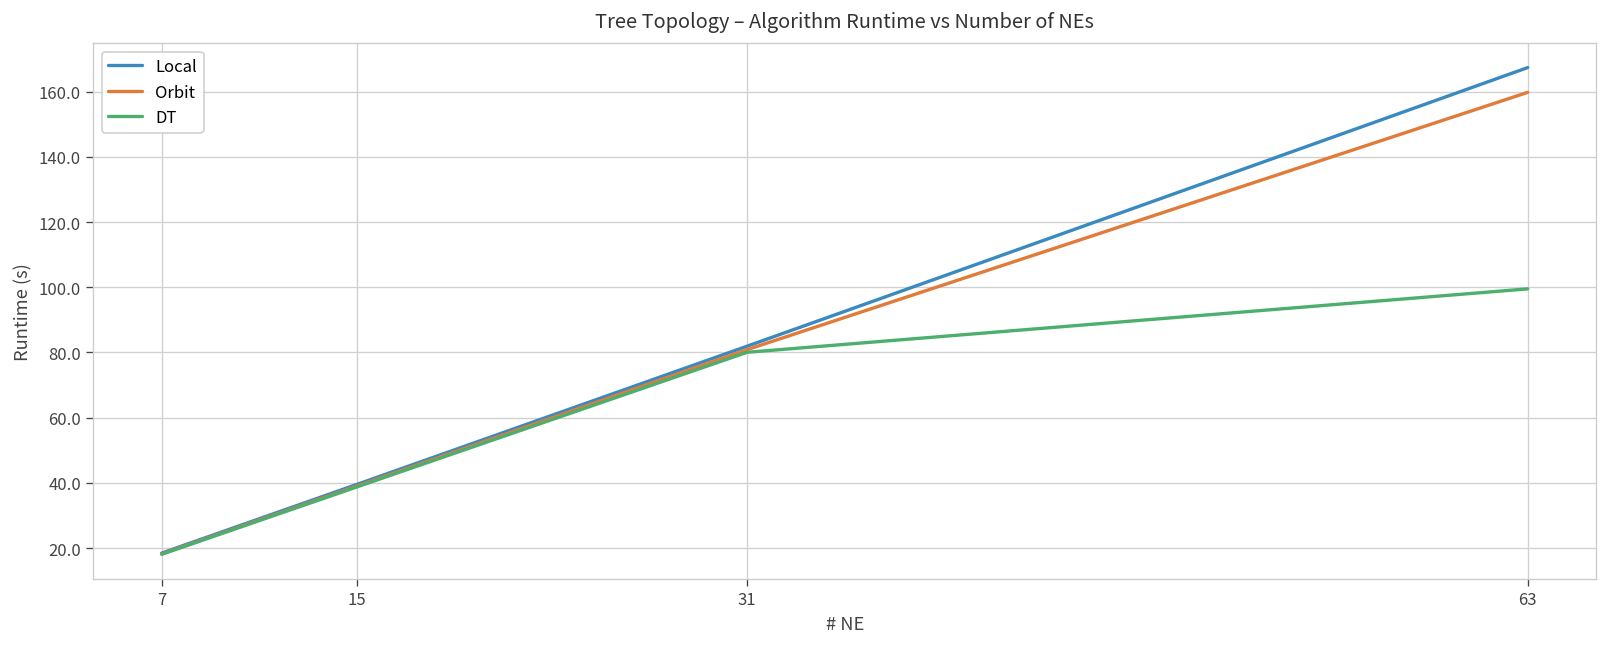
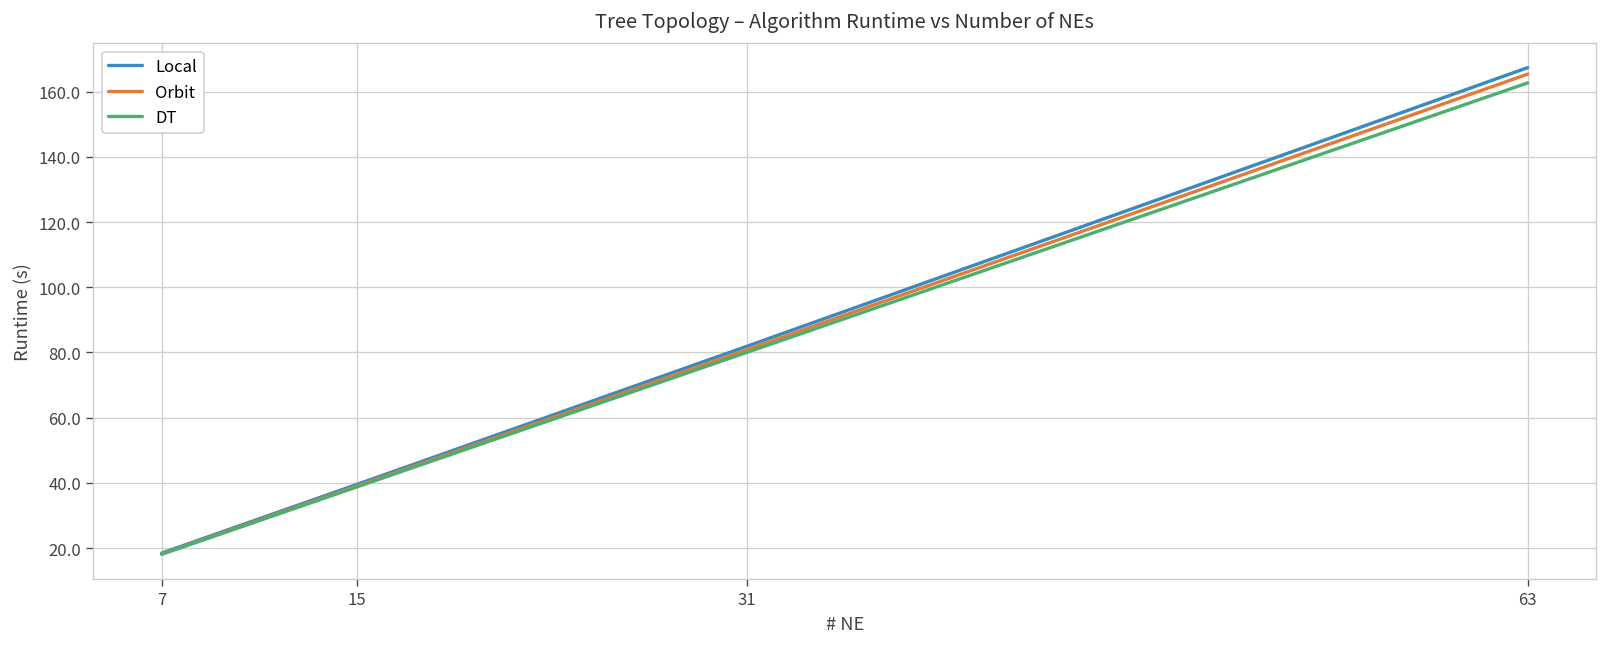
  {
    "Local": {
      "31": 82,
      "63": 167
    },
    "Orbit": {
-     "63": 160
+     "63": 165
    },
    "DT": {
-     "63": 100
+     "63": 163
    }
  }
